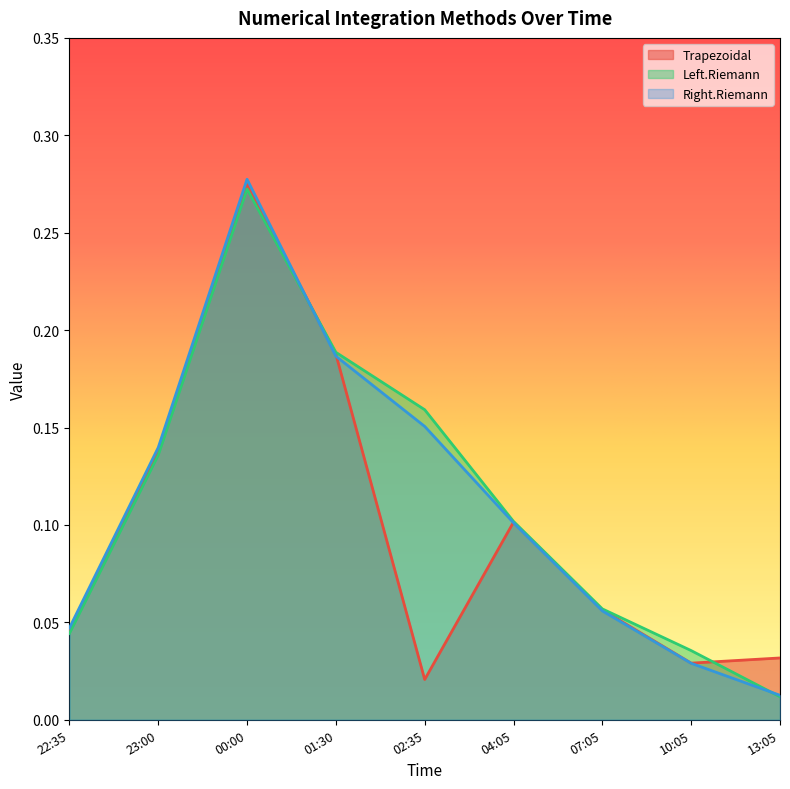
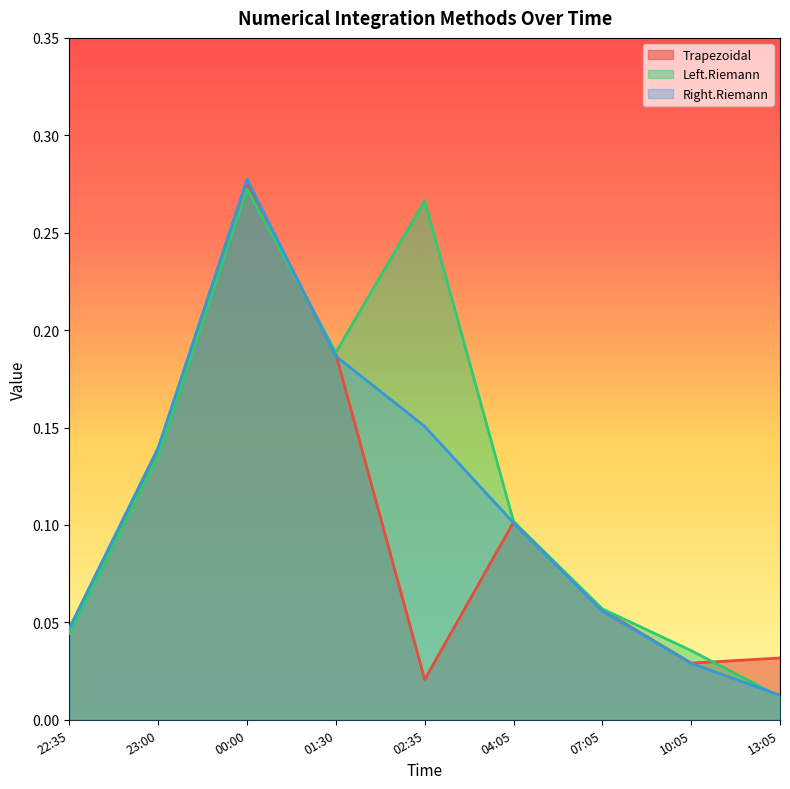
  {
    "Trapezoidal": {
      "22:35": 0.046,
      "23:00": 0.138,
      "00:00": 0.275,
      "02:35": 0.021,
      "13:05": 0.032
    },
    "Left.Riemann": {
      "22:35": 0.044,
      "23:00": 0.136,
      "00:00": 0.272,
-     "02:35": 0.159,
+     "02:35": 0.266,
      "10:05": 0.036
    },
    "Right.Riemann": {
      "22:35": 0.047,
      "23:00": 0.140,
      "00:00": 0.277,
      "02:35": 0.151
    }
  }
